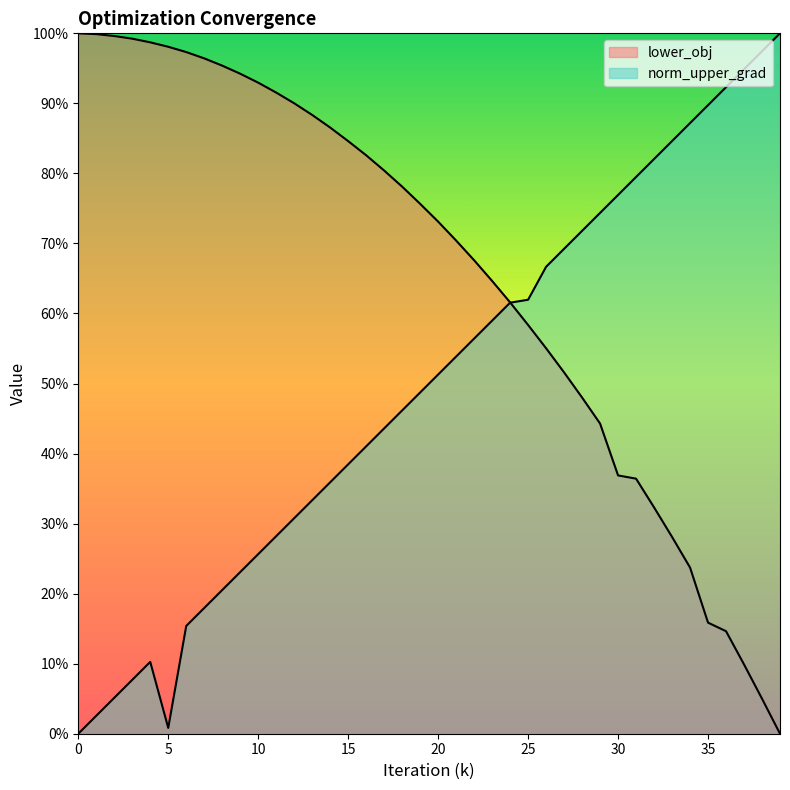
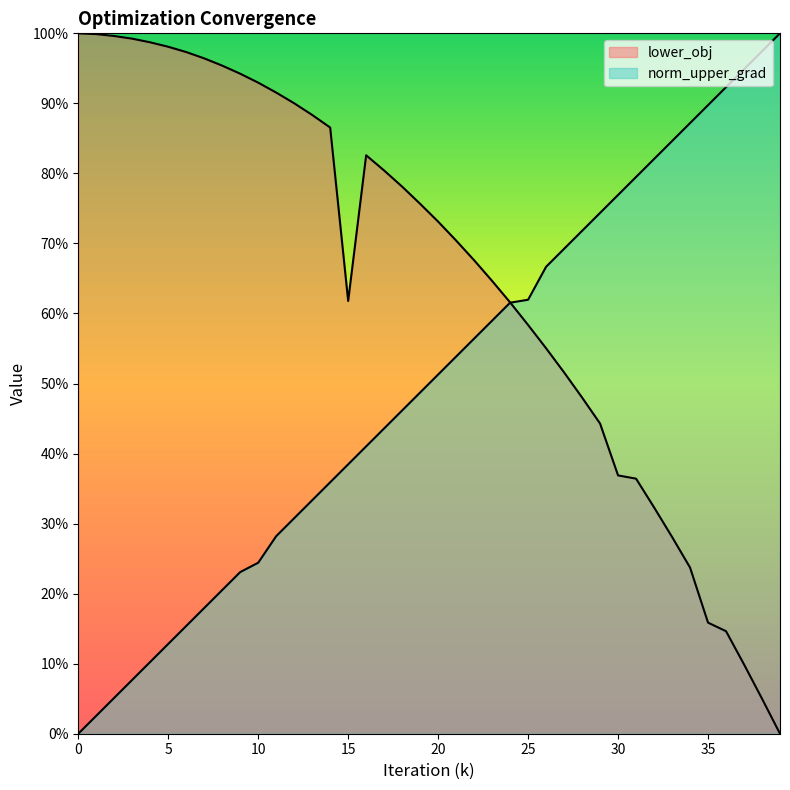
  {
    "lower_obj": {
      "0": "100%",
      "5": "98%",
      "10": "93%",
-     "15": "85%",
+     "15": "62%",
      "20": "73%",
      "25": "58%",
      "30": "37%",
      "35": "16%"
    },
    "norm_upper_grad": {
      "0": "0%",
-     "5": "1%",
-     "10": "26%",
+     "5": "13%",
+     "10": "24%",
      "15": "38%",
      "20": "51%",
      "25": "62%",
      "30": "77%",
      "35": "90%"
    }
  }
